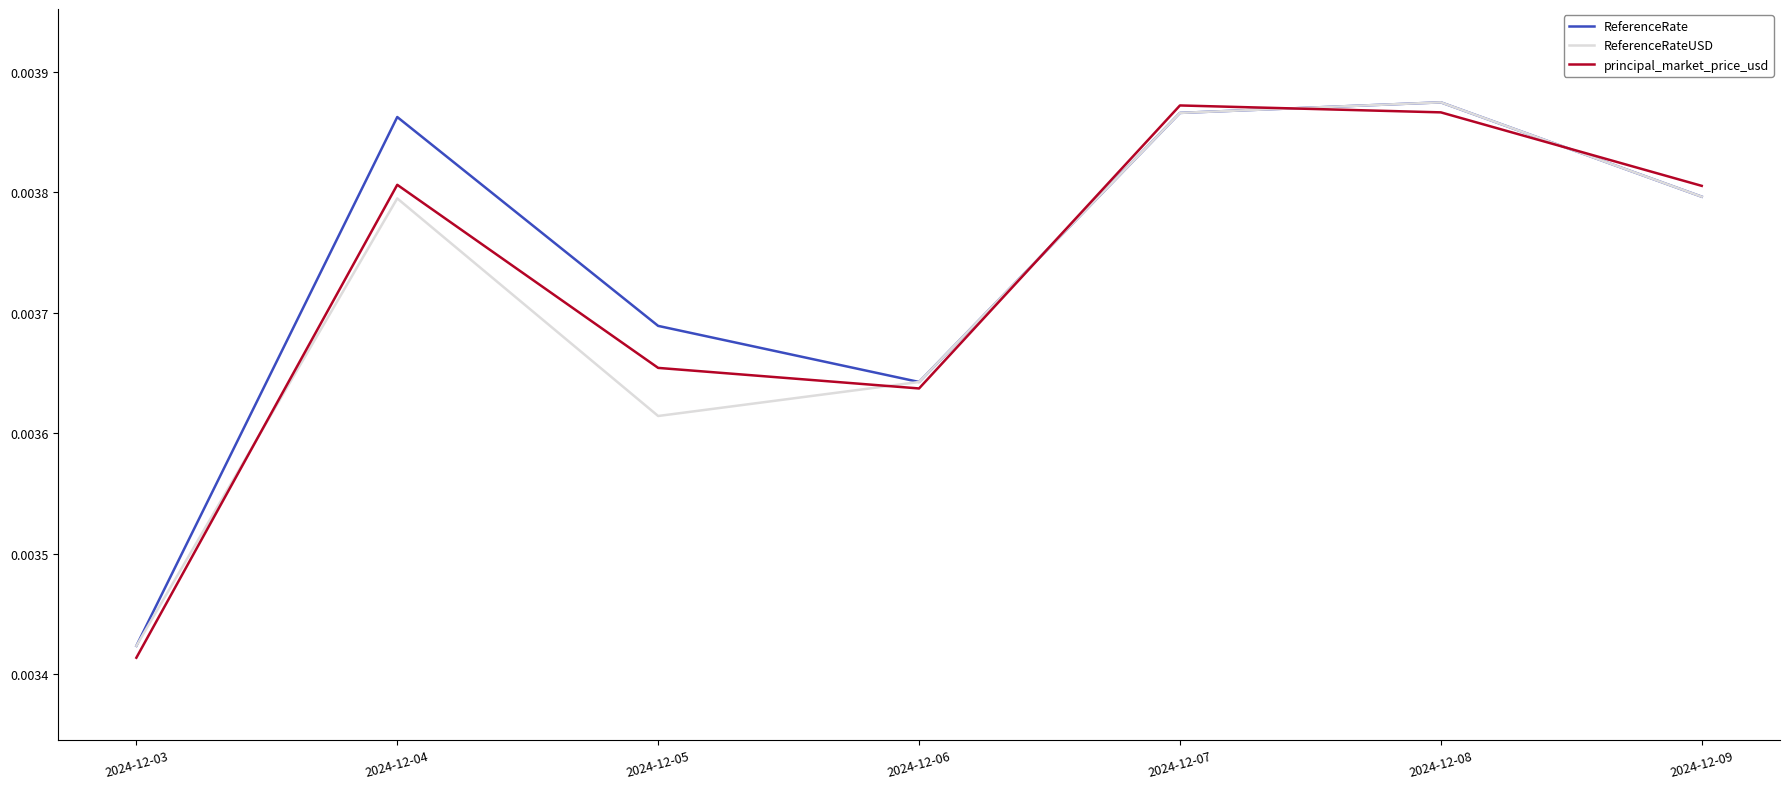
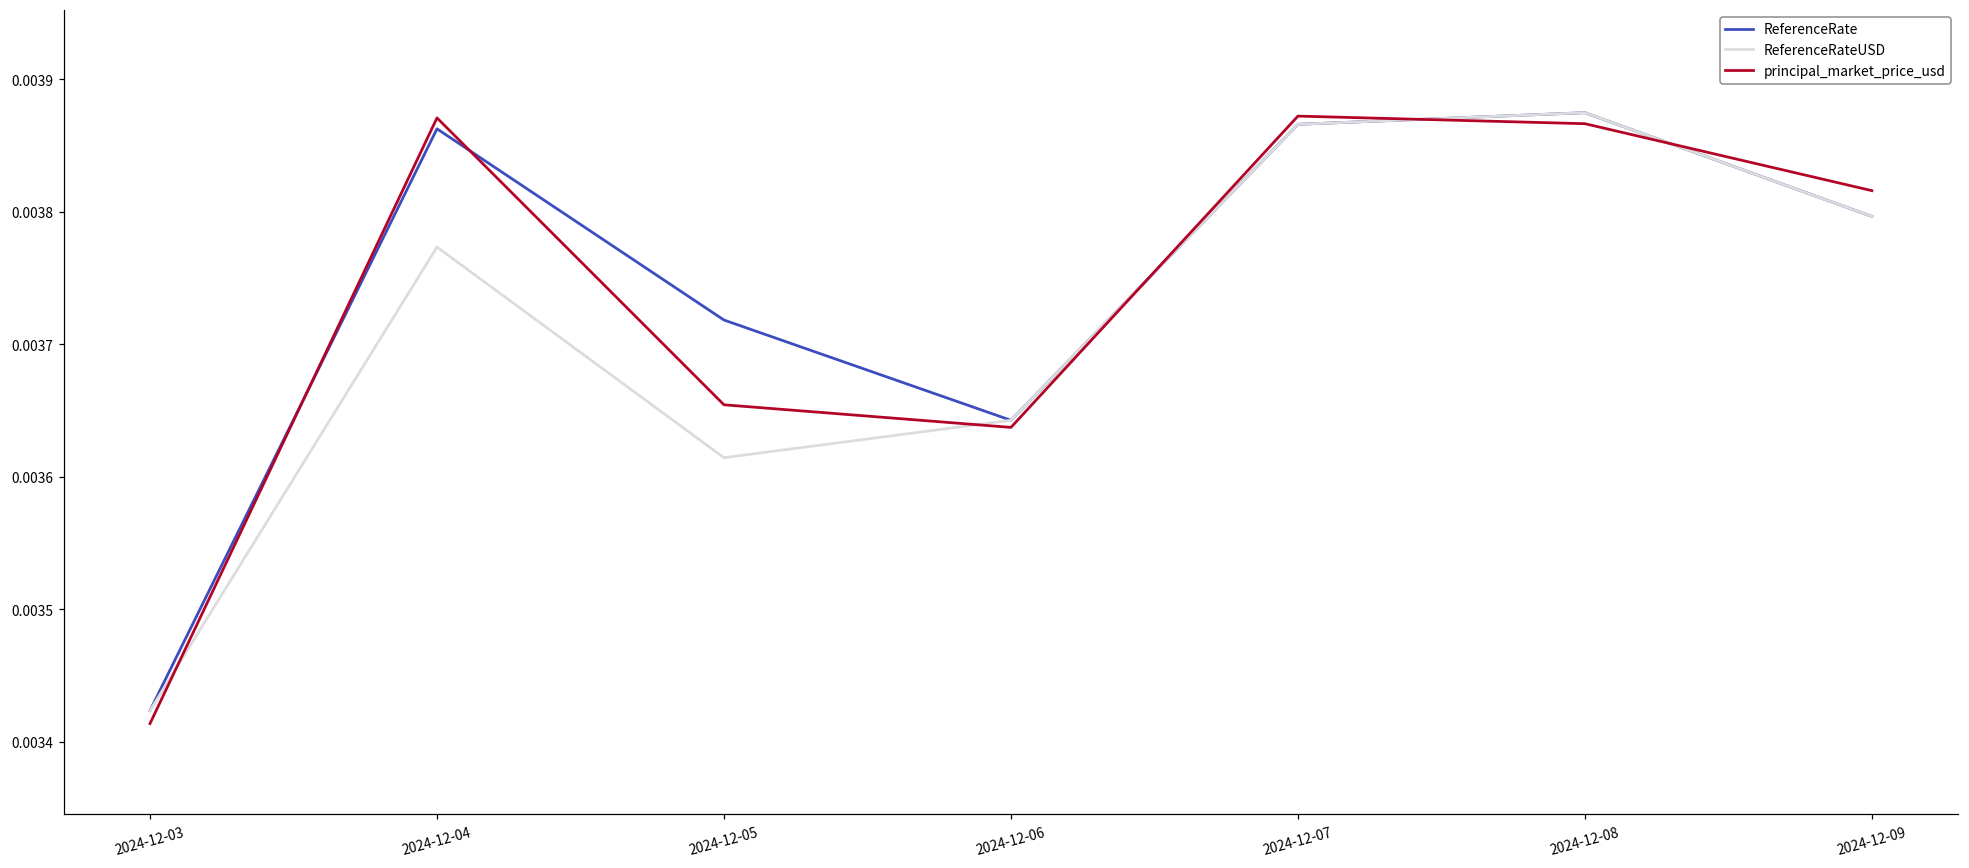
  {
    "ReferenceRate": {
      "2024-12-04": 0.003863,
-     "2024-12-05": 0.003689
+     "2024-12-05": 0.003718
    },
    "ReferenceRateUSD": {
-     "2024-12-04": 0.003795,
+     "2024-12-04": 0.003773,
      "2024-12-05": 0.003614
    },
    "principal_market_price_usd": {
      "2024-12-03": 0.003414,
-     "2024-12-04": 0.003806,
+     "2024-12-04": 0.003871,
      "2024-12-05": 0.003654,
      "2024-12-06": 0.003637,
      "2024-12-07": 0.003872,
      "2024-12-08": 0.003866,
-     "2024-12-09": 0.003805
+     "2024-12-09": 0.003816
    }
  }
